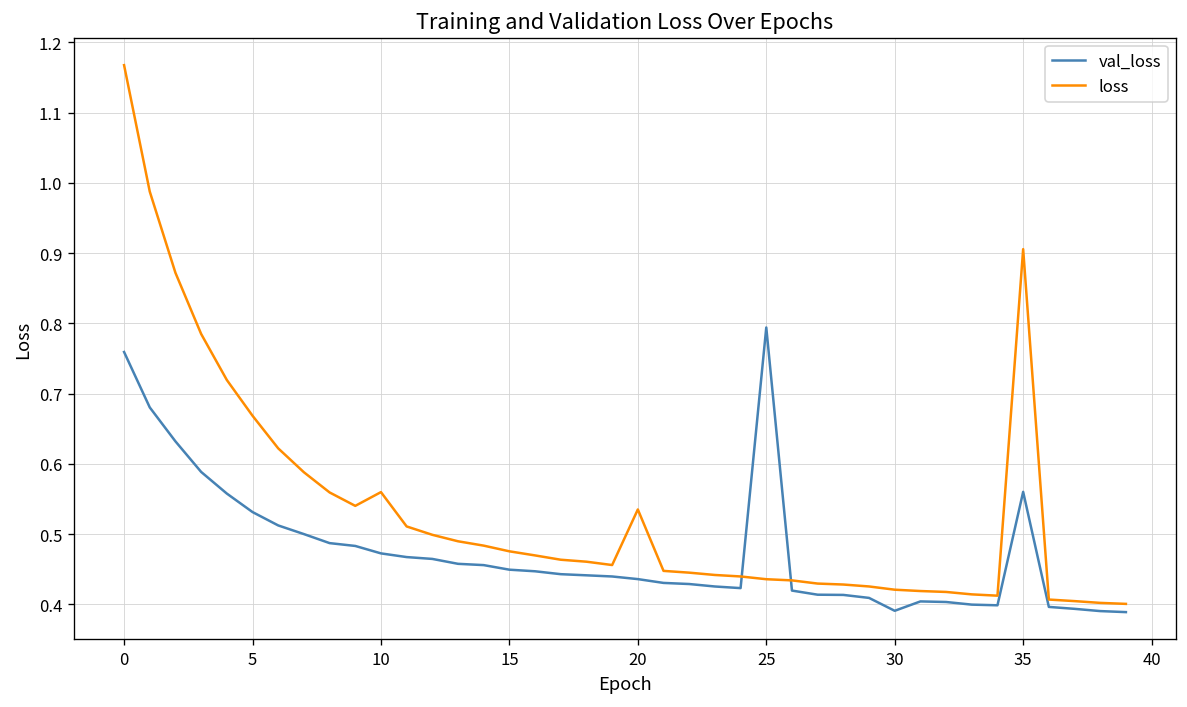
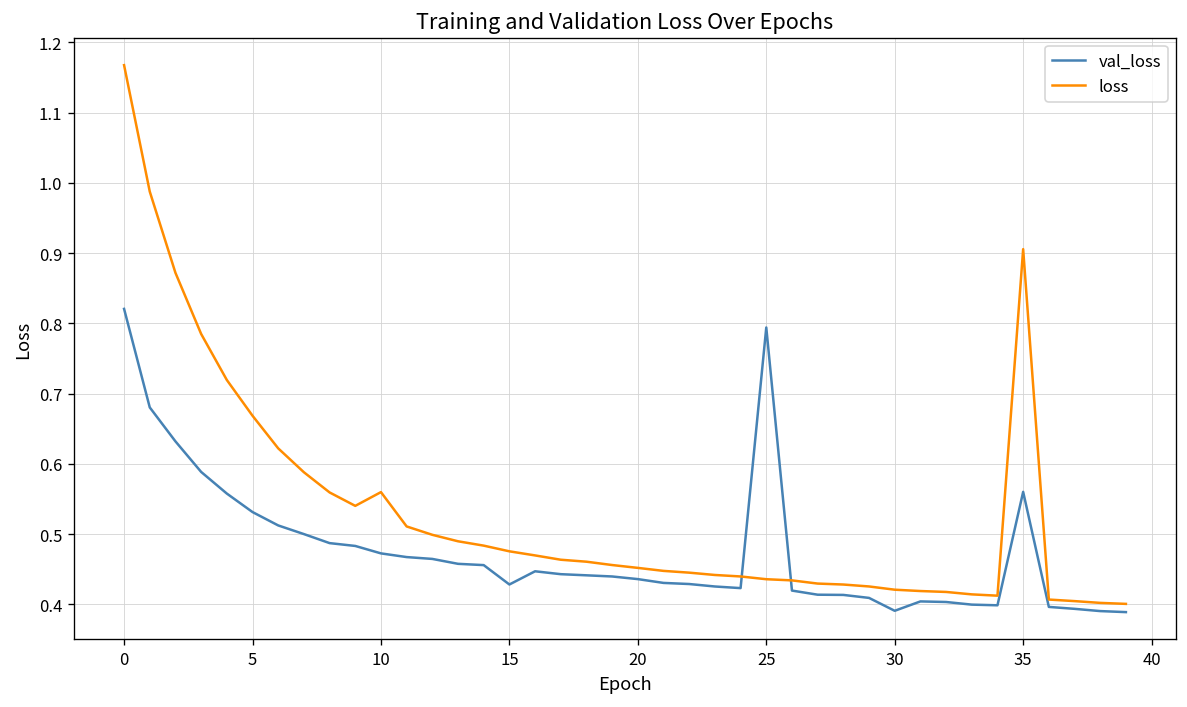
  {
    "val_loss": {
-     "0": 0.76,
+     "0": 0.82,
      "5": 0.53,
      "10": 0.47,
-     "15": 0.45,
+     "15": 0.43,
      "20": 0.44,
      "25": 0.79,
      "30": 0.39,
      "35": 0.56
    },
    "loss": {
      "0": 1.17,
      "5": 0.67,
      "10": 0.56,
      "15": 0.48,
-     "20": 0.53,
+     "20": 0.45,
      "25": 0.44,
      "30": 0.42,
      "35": 0.91
    }
  }
